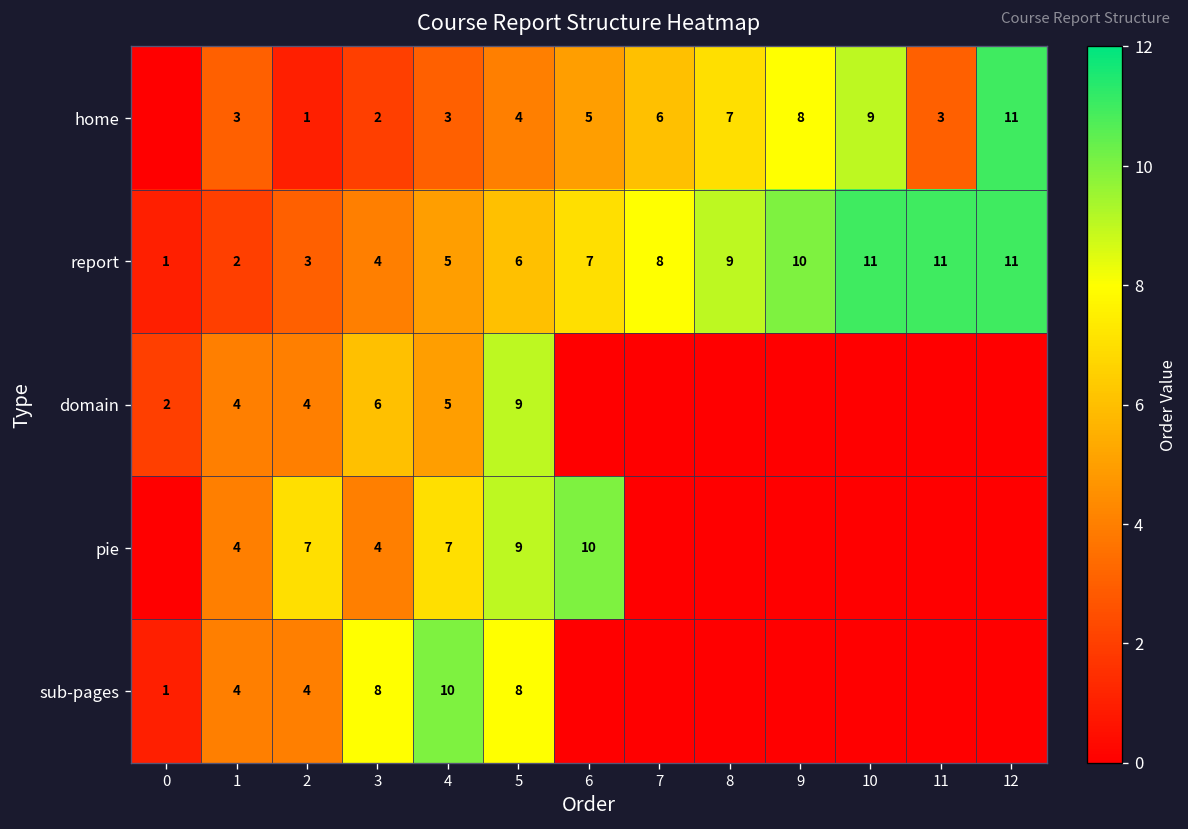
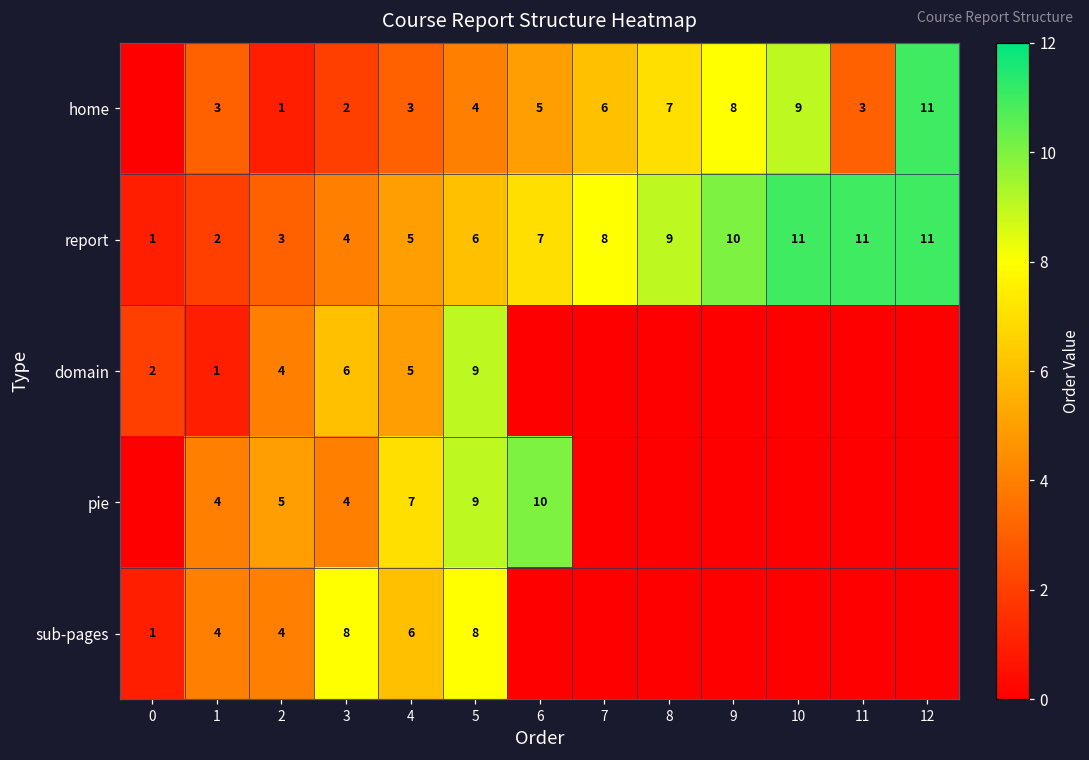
  {
    "home": {
      "1": 3,
      "2": 1,
      "3": 2,
      "4": 3,
      "5": 4,
      "6": 5,
      "7": 6,
      "8": 7,
      "9": 8,
      "10": 9,
      "11": 3,
      "12": 11
    },
    "report": {
      "0": 1,
      "1": 2,
      "2": 3,
      "3": 4,
      "4": 5,
      "5": 6,
      "6": 7,
      "7": 8,
      "8": 9,
      "9": 10,
      "10": 11,
      "11": 11,
      "12": 11
    },
    "domain": {
      "0": 2,
-     "1": 4,
+     "1": 1,
      "2": 4,
      "3": 6,
      "4": 5,
      "5": 9
    },
    "pie": {
      "1": 4,
-     "2": 7,
+     "2": 5,
      "3": 4,
      "4": 7,
      "5": 9,
      "6": 10
    },
    "sub-pages": {
      "0": 1,
      "1": 4,
      "2": 4,
      "3": 8,
-     "4": 10,
+     "4": 6,
      "5": 8
    }
  }
